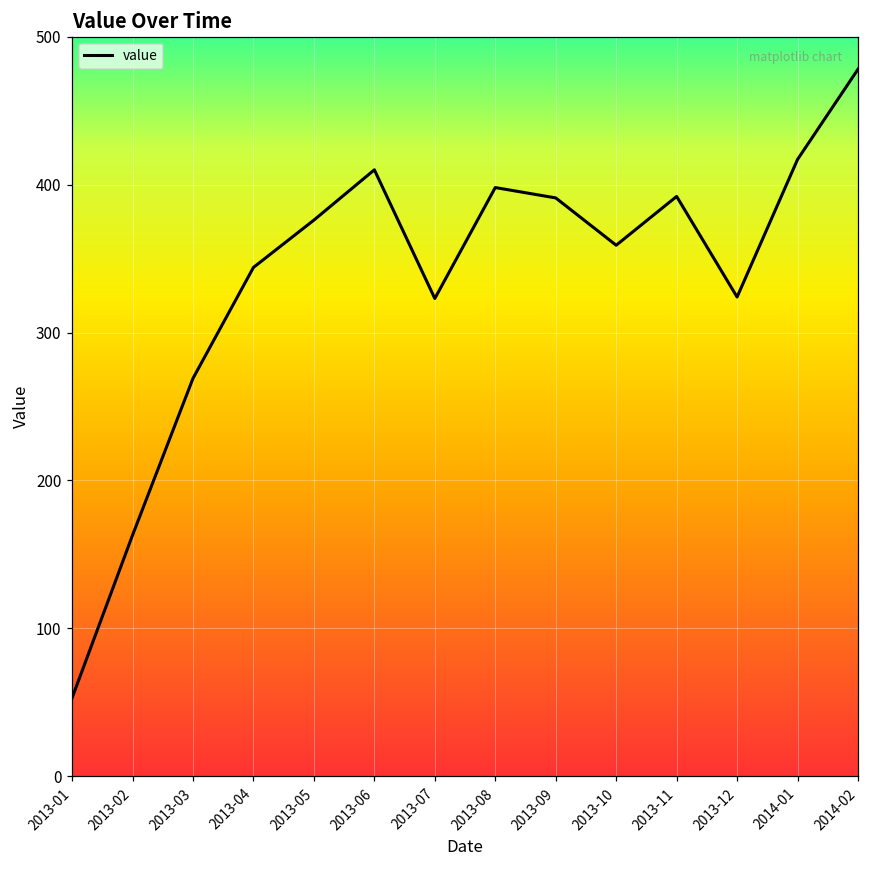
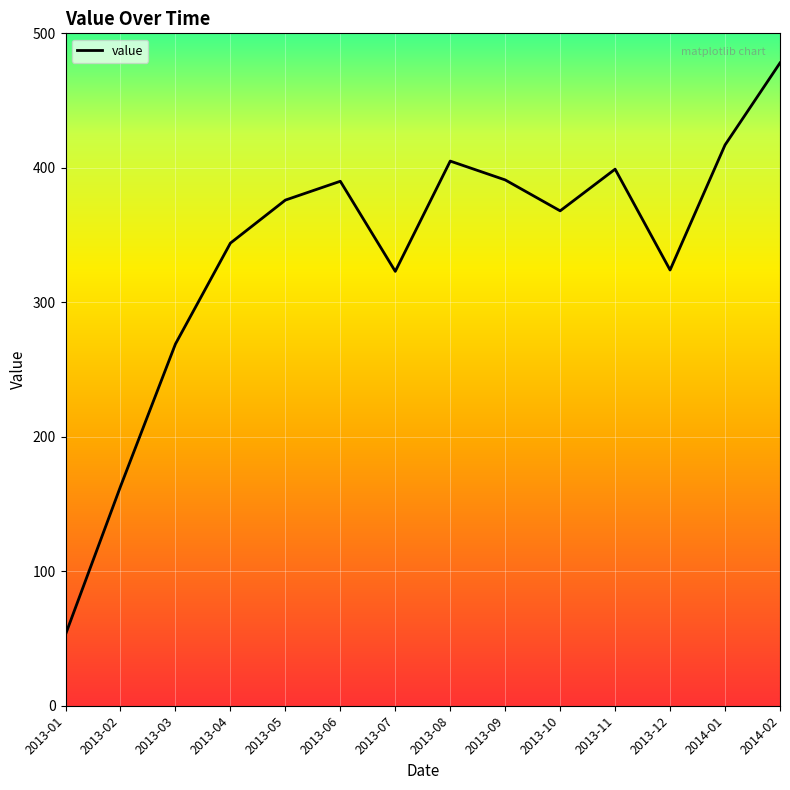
  {
    "2013-01": 53,
    "2013-02": 163,
    "2013-03": 269,
    "2013-04": 344,
    "2013-05": 376,
-   "2013-06": 410,
+   "2013-06": 390,
    "2013-07": 323,
-   "2013-08": 398,
+   "2013-08": 405,
    "2013-09": 391,
-   "2013-10": 359,
-   "2013-11": 392,
+   "2013-10": 368,
+   "2013-11": 399,
    "2013-12": 324,
    "2014-01": 417,
    "2014-02": 478
  }
